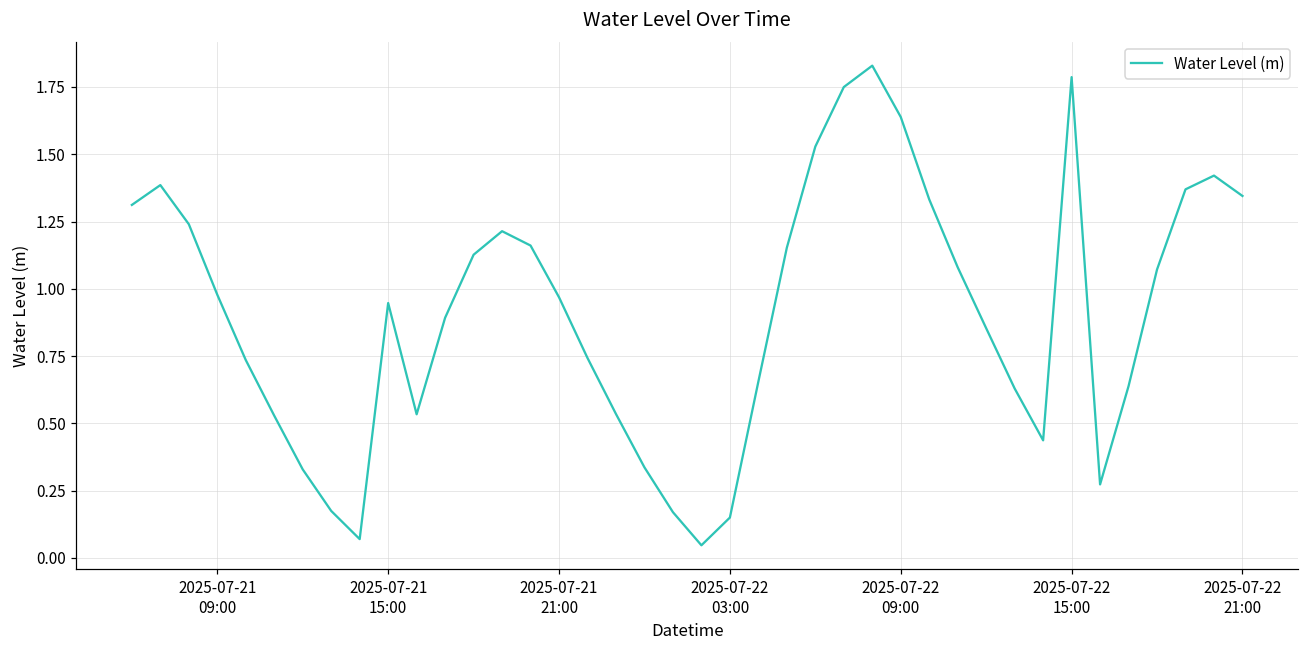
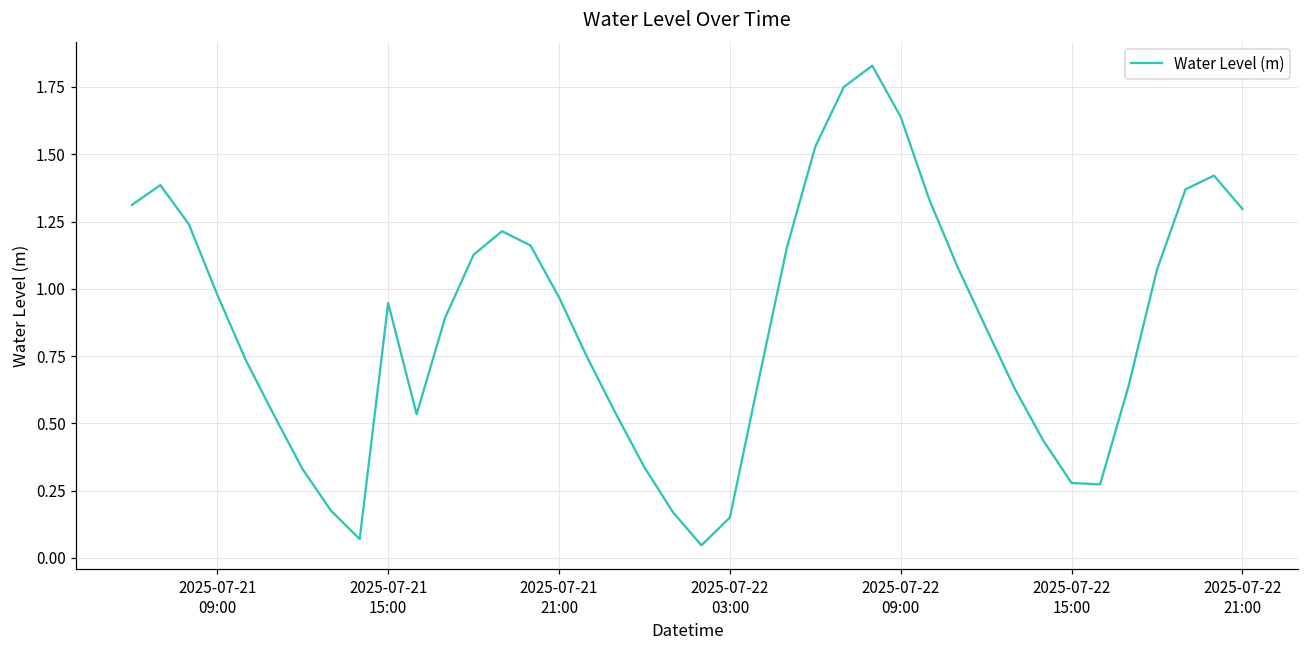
  {
    "2025-07-21 09:00": 0.98,
    "2025-07-21 15:00": 0.95,
    "2025-07-21 21:00": 0.97,
    "2025-07-22 03:00": 0.15,
    "2025-07-22 09:00": 1.64,
-   "2025-07-22 15:00": 1.79,
-   "2025-07-22 21:00": 1.35
+   "2025-07-22 15:00": 0.28,
+   "2025-07-22 21:00": 1.30
  }
